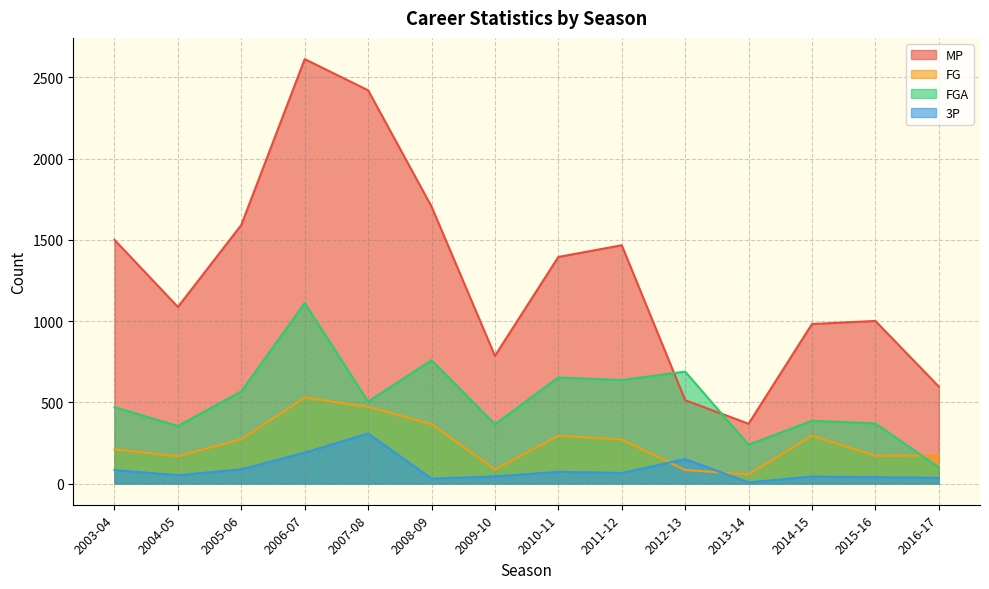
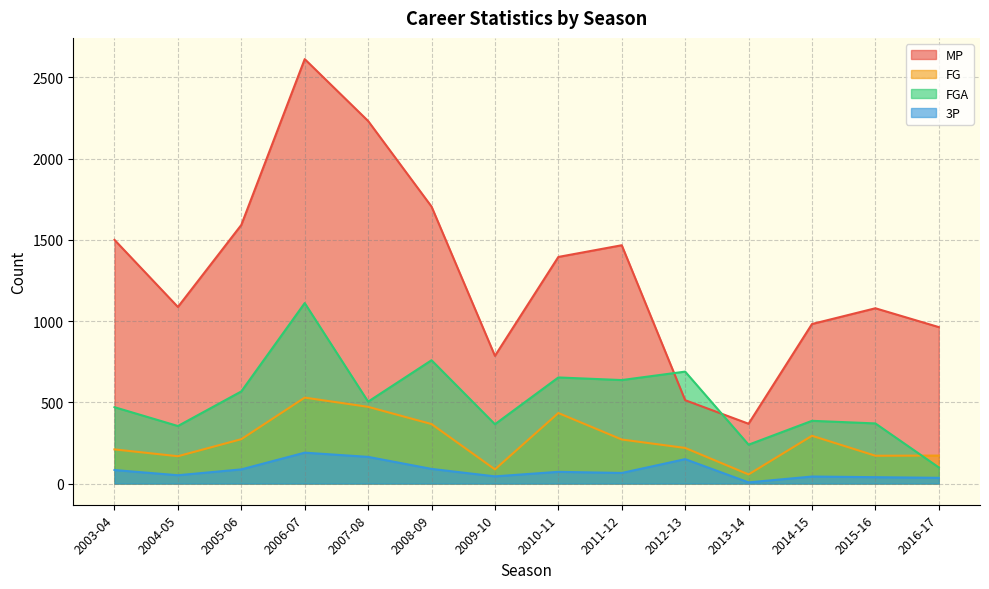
  {
    "MP": {
      "2003-04": 1500,
      "2004-05": 1090,
      "2005-06": 1590,
      "2006-07": 2610,
-     "2007-08": 2420,
+     "2007-08": 2230,
      "2008-09": 1710,
      "2009-10": 790,
      "2010-11": 1400,
      "2011-12": 1470,
      "2012-13": 510,
      "2013-14": 370,
      "2014-15": 980,
-     "2015-16": 1000,
-     "2016-17": 600
+     "2015-16": 1080,
+     "2016-17": 960
    },
    "FG": {
      "2003-04": 210,
      "2004-05": 170,
      "2005-06": 270,
      "2006-07": 530,
      "2007-08": 470,
      "2008-09": 370,
      "2009-10": 90,
-     "2010-11": 290,
+     "2010-11": 430,
      "2011-12": 270,
-     "2012-13": 80,
+     "2012-13": 220,
      "2013-14": 60,
      "2014-15": 290,
      "2015-16": 170,
      "2016-17": 170
    },
    "FGA": {
      "2003-04": 470,
      "2004-05": 350,
      "2005-06": 570,
      "2006-07": 1110,
      "2007-08": 500,
      "2008-09": 760,
      "2009-10": 370,
      "2010-11": 650,
      "2011-12": 640,
      "2012-13": 690,
      "2013-14": 240,
      "2014-15": 390,
      "2015-16": 370,
      "2016-17": 100
    },
    "3P": {
      "2003-04": 80,
      "2004-05": 50,
      "2005-06": 90,
      "2006-07": 190,
-     "2007-08": 310,
-     "2008-09": 30,
+     "2007-08": 160,
+     "2008-09": 90,
      "2009-10": 40,
      "2010-11": 70,
      "2011-12": 70,
      "2012-13": 150,
      "2013-14": 10,
      "2014-15": 40,
      "2015-16": 40,
      "2016-17": 40
    }
  }
